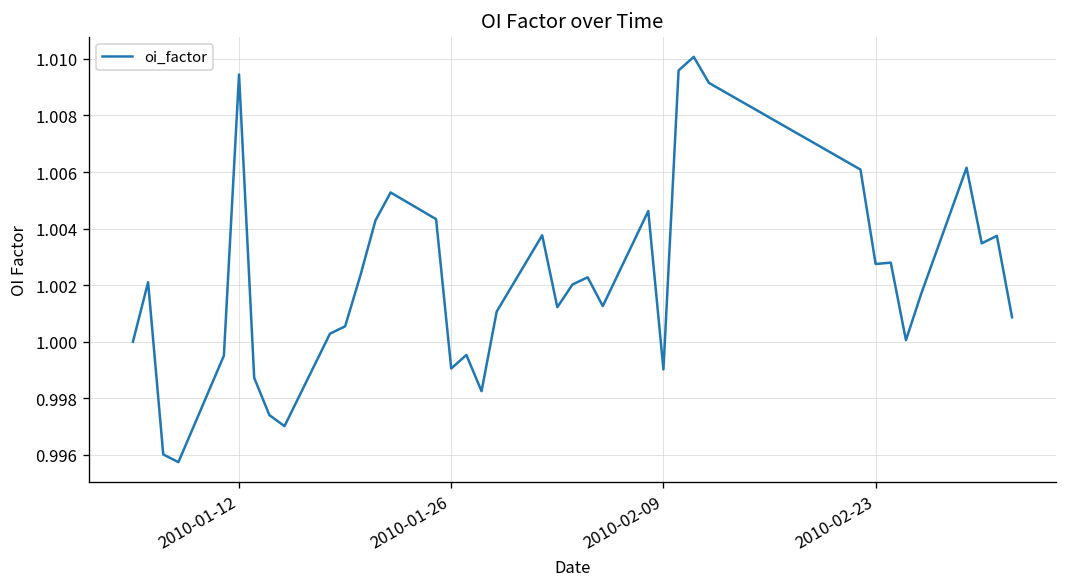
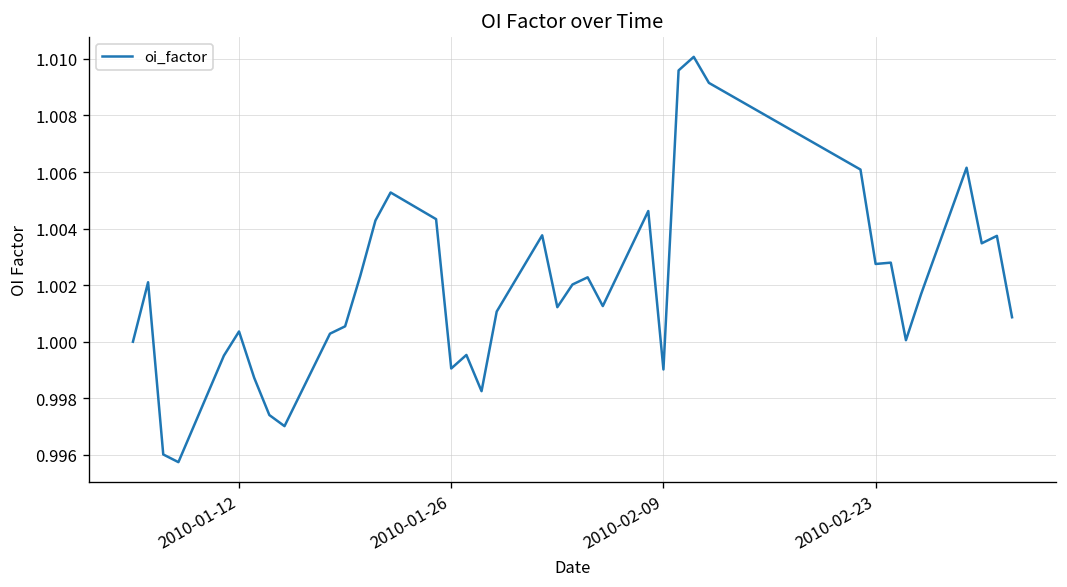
  {
-   "2010-01-12": 1.0094,
+   "2010-01-12": 1.0004,
    "2010-01-26": 0.9991,
    "2010-02-09": 0.9990,
    "2010-02-23": 1.0027
  }
